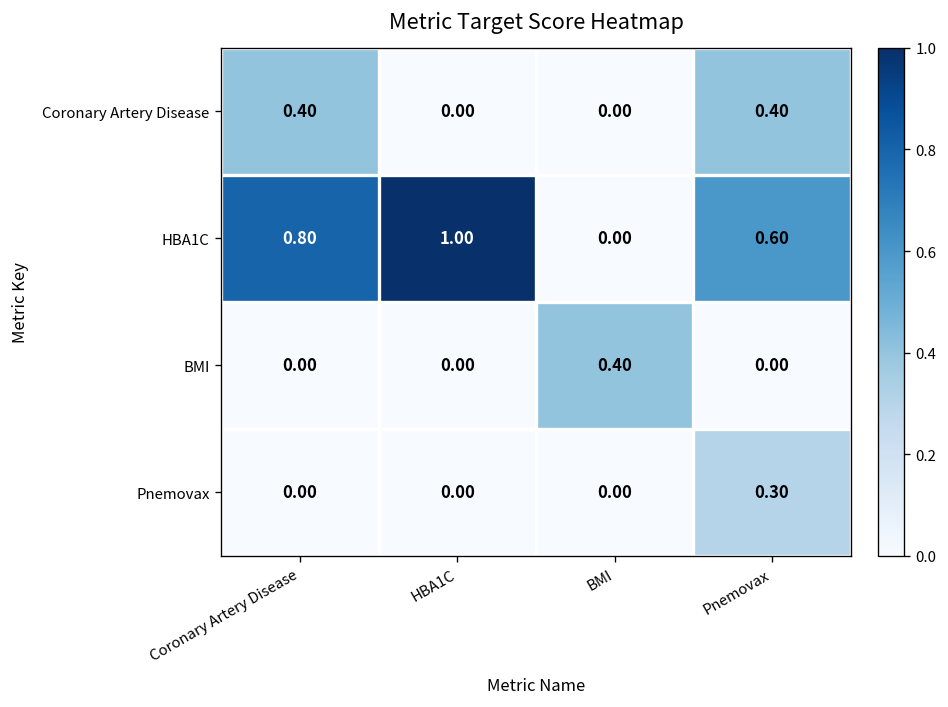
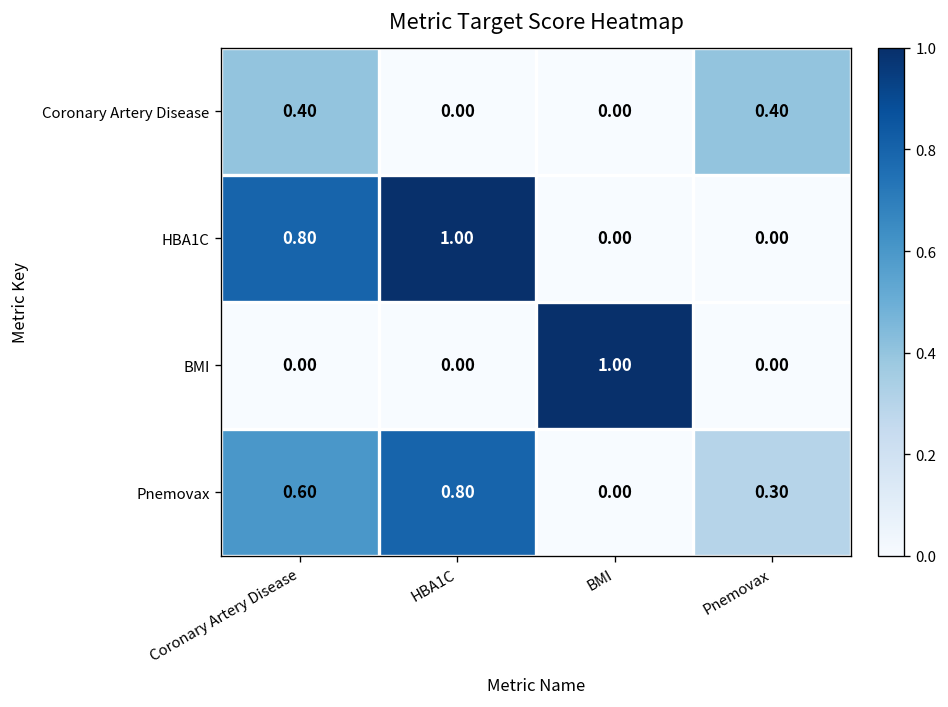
  {
    "Coronary Artery Disease": {
      "Coronary Artery Disease": 0.40,
      "HBA1C": 0.00,
      "BMI": 0.00,
      "Pnemovax": 0.40
    },
    "HBA1C": {
      "Coronary Artery Disease": 0.80,
      "HBA1C": 1.00,
      "BMI": 0.00,
-     "Pnemovax": 0.60
+     "Pnemovax": 0.00
    },
    "BMI": {
      "Coronary Artery Disease": 0.00,
      "HBA1C": 0.00,
-     "BMI": 0.40,
+     "BMI": 1.00,
      "Pnemovax": 0.00
    },
    "Pnemovax": {
-     "Coronary Artery Disease": 0.00,
-     "HBA1C": 0.00,
+     "Coronary Artery Disease": 0.60,
+     "HBA1C": 0.80,
      "BMI": 0.00,
      "Pnemovax": 0.30
    }
  }
